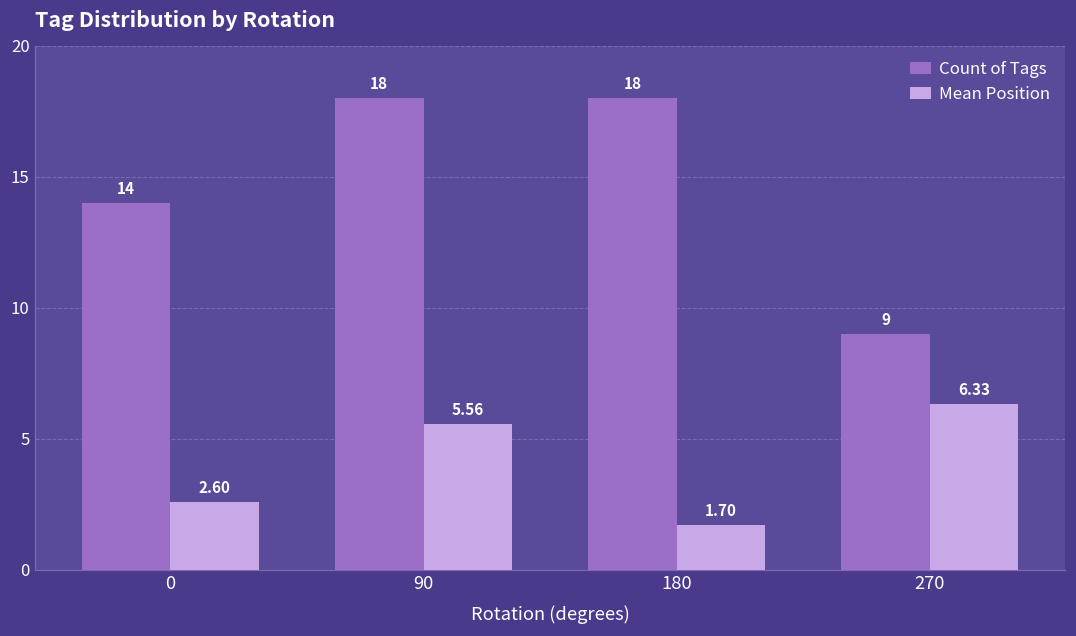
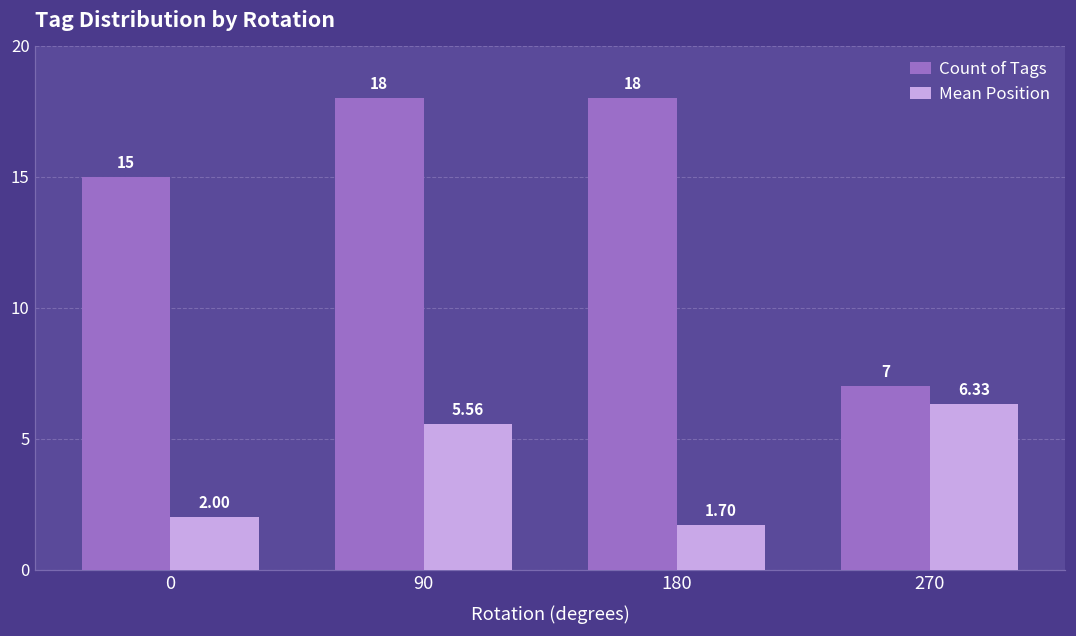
  {
    "Count of Tags": {
-     "0": 14,
+     "0": 15,
      "90": 18,
      "180": 18,
-     "270": 9
+     "270": 7
    },
    "Mean Position": {
-     "0": 2.60,
+     "0": 2.00,
      "90": 5.56,
      "180": 1.70,
      "270": 6.33
    }
  }
